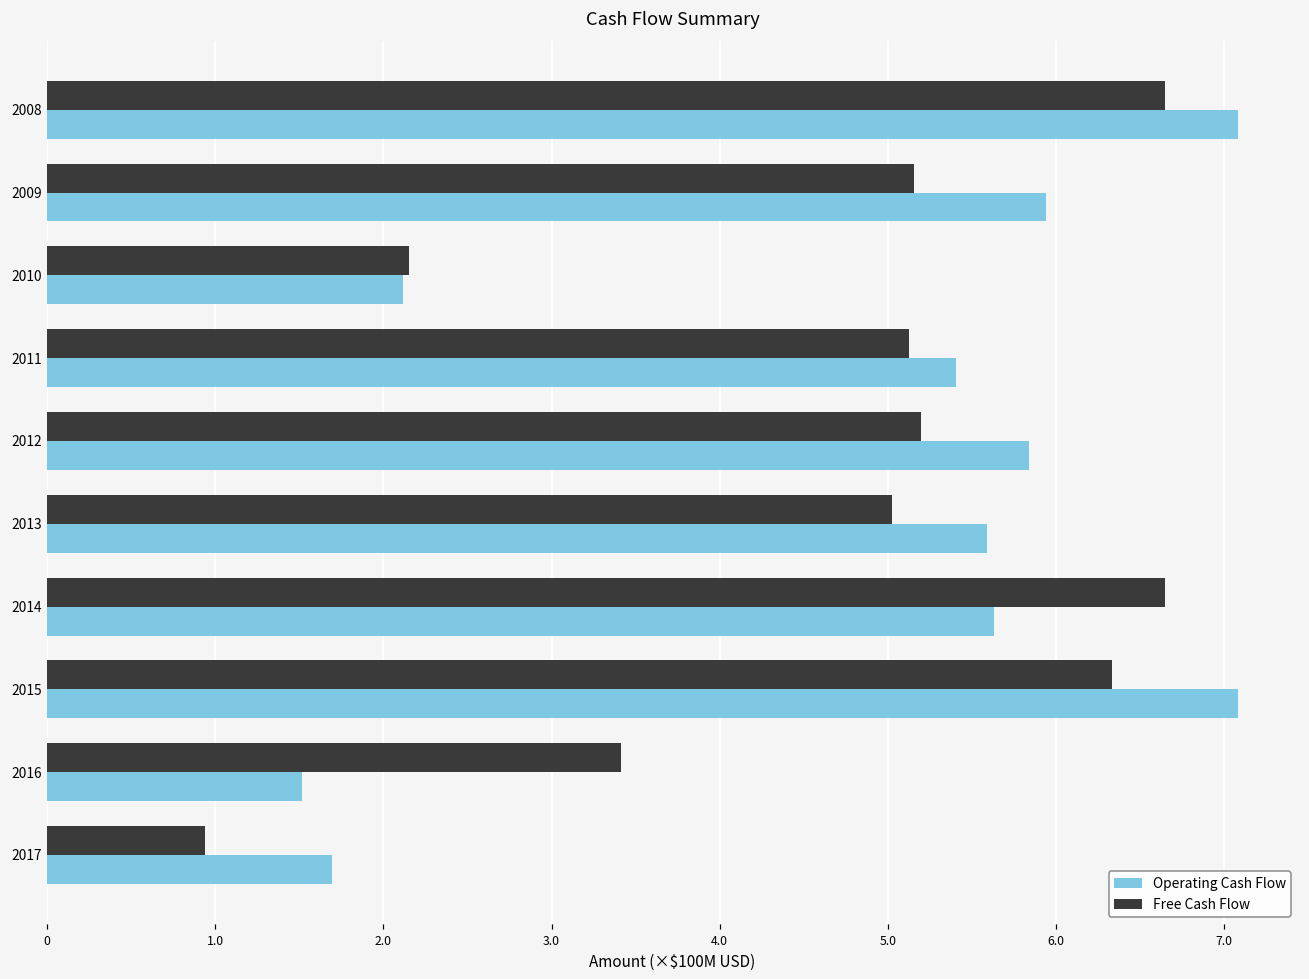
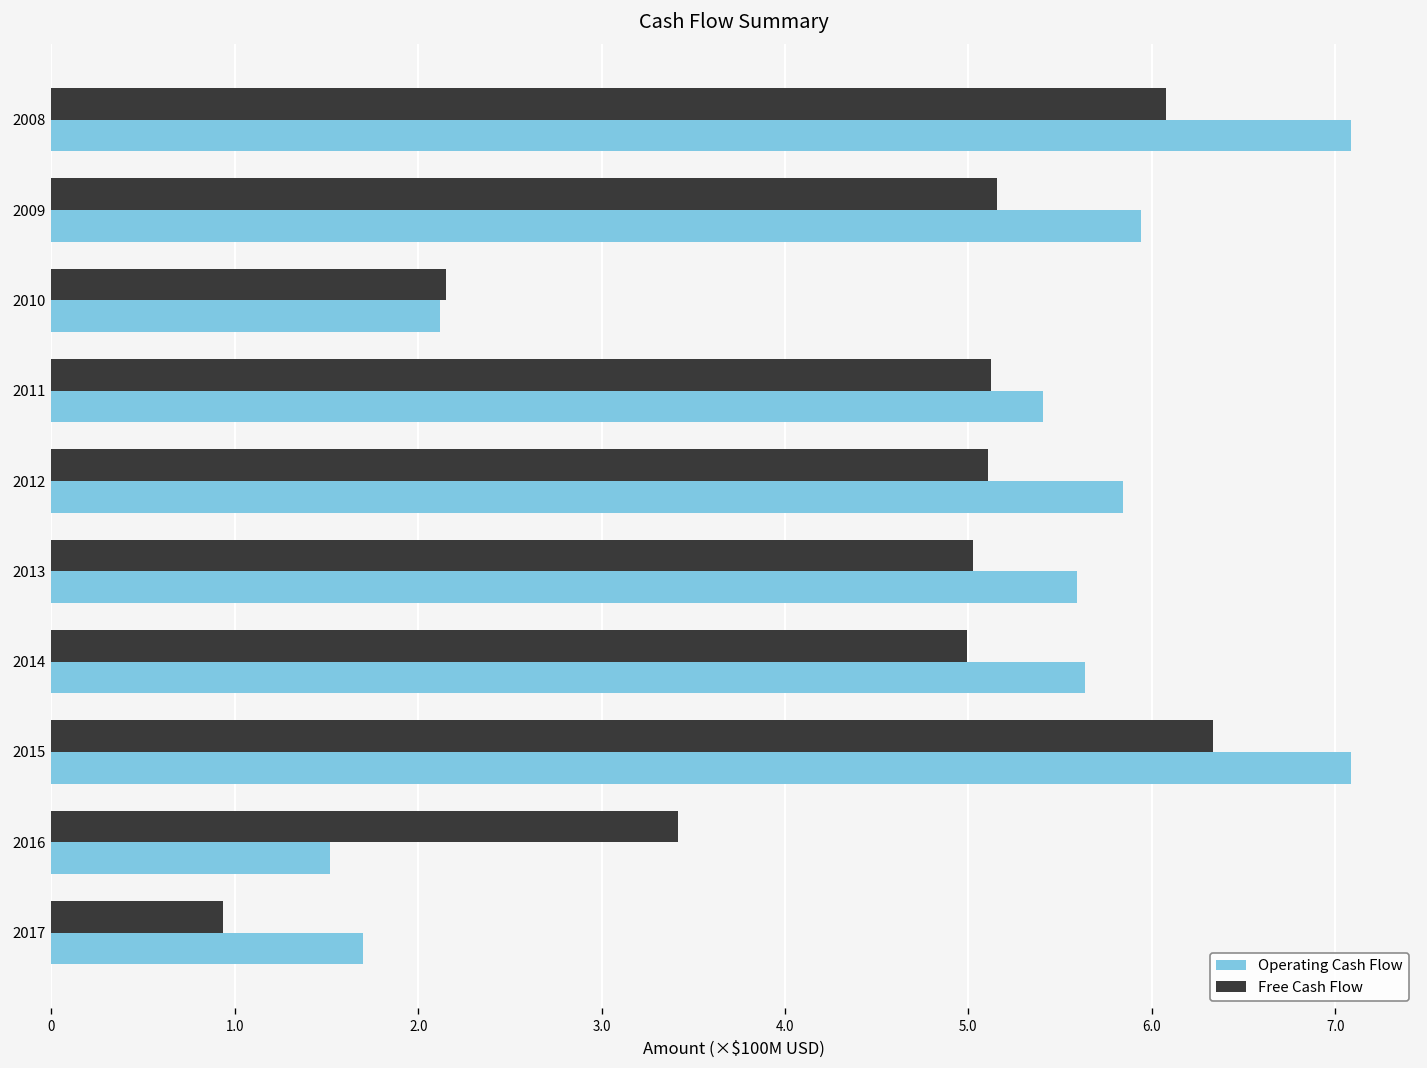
  {
    "Operating Cash Flow": {
      "2008": 7.09,
      "2009": 5.94,
      "2010": 2.12,
      "2011": 5.41,
      "2012": 5.84,
      "2013": 5.59,
      "2014": 5.64,
      "2015": 7.09,
      "2016": 1.52,
      "2017": 1.70
    },
    "Free Cash Flow": {
-     "2008": 6.65,
+     "2008": 6.08,
      "2009": 5.16,
      "2010": 2.15,
      "2011": 5.13,
-     "2012": 5.20,
+     "2012": 5.11,
      "2013": 5.03,
-     "2014": 6.65,
+     "2014": 4.99,
      "2015": 6.33,
      "2016": 3.42,
      "2017": 0.94
    }
  }
